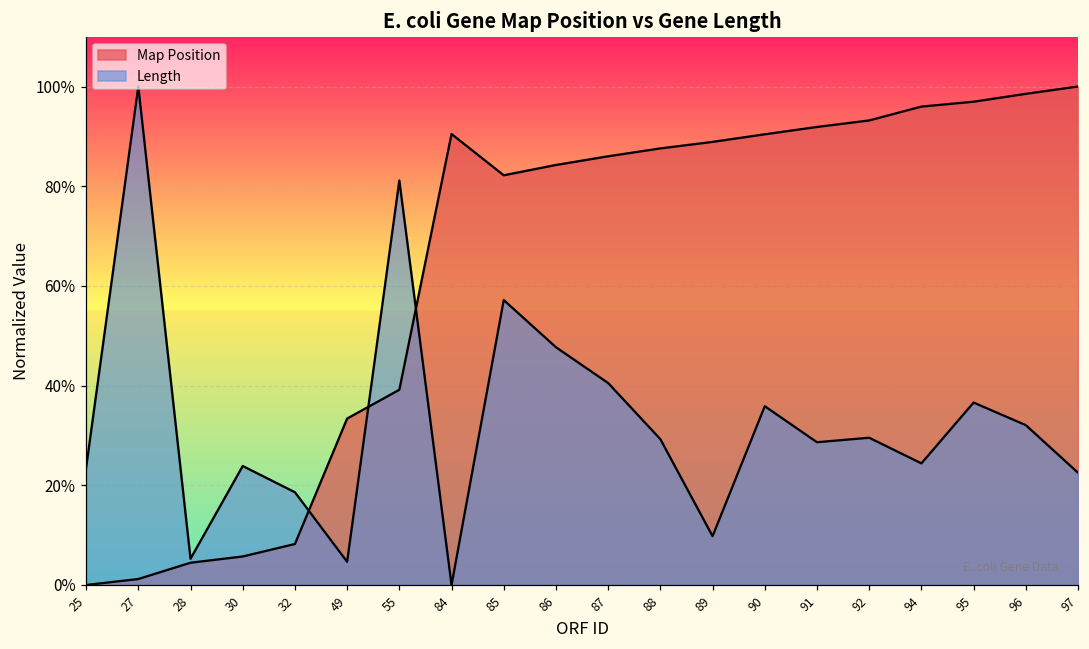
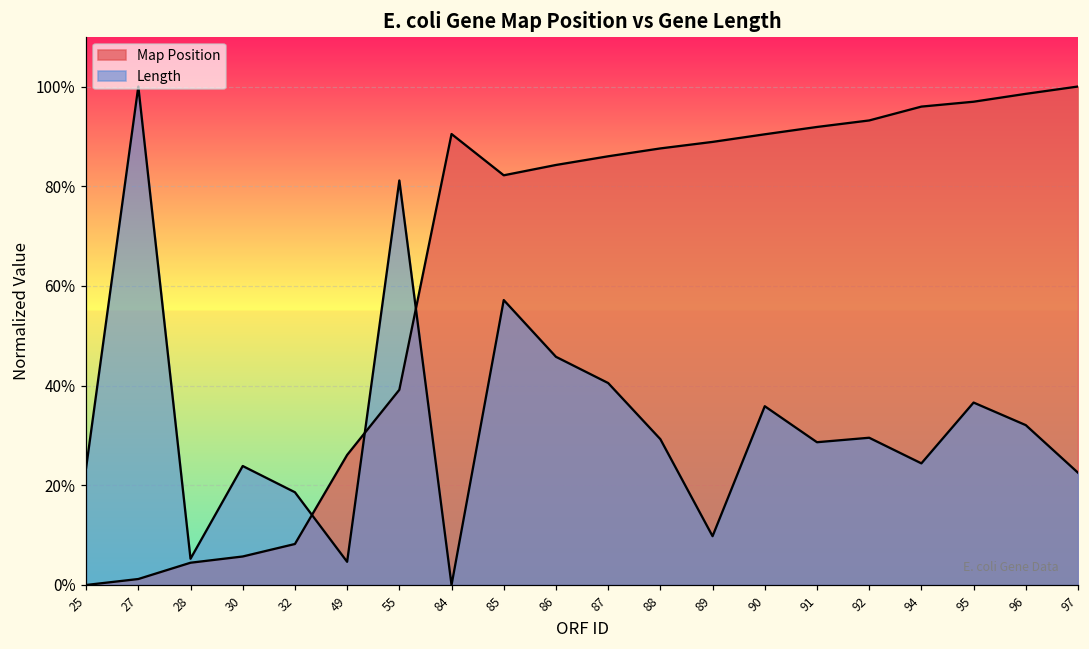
  {
    "Map Position": {
      "25": "0%",
      "27": "1%",
      "28": "4%",
      "30": "6%",
      "32": "8%",
-     "49": "33%",
+     "49": "26%",
      "55": "39%",
      "84": "90%",
      "85": "82%",
      "86": "84%",
      "87": "86%",
      "88": "88%",
      "89": "89%",
      "90": "90%",
      "91": "92%",
      "92": "93%",
      "94": "96%",
      "95": "97%",
      "96": "99%",
      "97": "100%"
    },
    "Length": {
      "25": "24%",
      "28": "5%",
      "30": "24%",
      "32": "19%",
      "49": "5%",
      "55": "81%",
      "84": "0%",
      "85": "57%",
-     "86": "48%",
+     "86": "46%",
      "87": "41%",
      "88": "29%",
      "89": "10%",
      "90": "36%",
      "91": "29%",
      "92": "30%",
      "94": "24%",
      "95": "37%",
      "96": "32%",
      "97": "23%"
    }
  }
